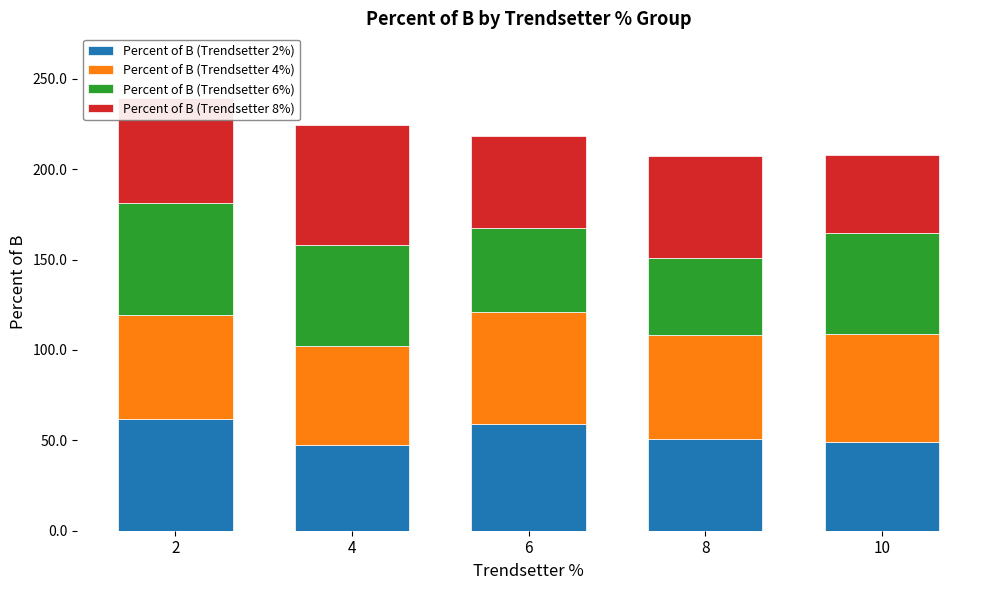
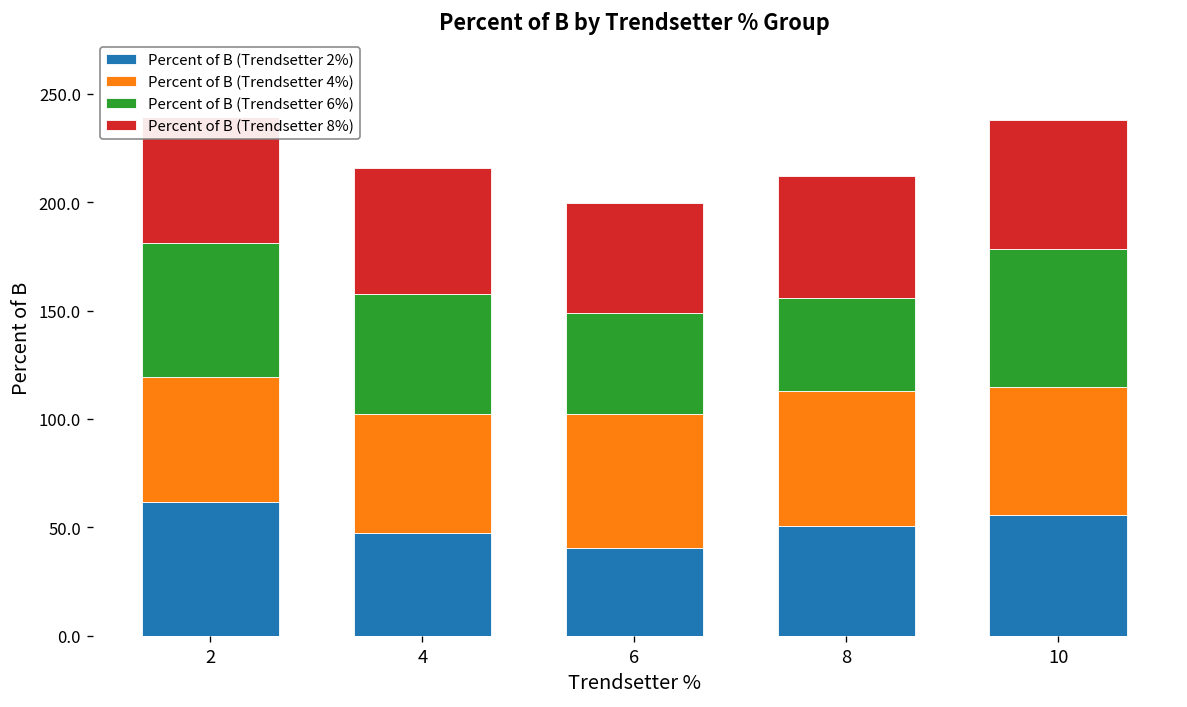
  {
    "Percent of B (Trendsetter 2%)": {
      "2": 62,
      "4": 48,
-     "6": 59,
+     "6": 40,
      "8": 51,
-     "10": 49
+     "10": 56
    },
    "Percent of B (Trendsetter 4%)": {
      "2": 58,
      "4": 55,
      "6": 62,
-     "8": 58,
+     "8": 62,
      "10": 59
    },
    "Percent of B (Trendsetter 6%)": {
      "2": 62,
      "4": 56,
      "6": 47,
      "8": 43,
-     "10": 56
+     "10": 64
    },
    "Percent of B (Trendsetter 8%)": {
-     "4": 67,
+     "4": 58,
      "6": 51,
      "8": 56,
-     "10": 43
+     "10": 59
    }
  }
